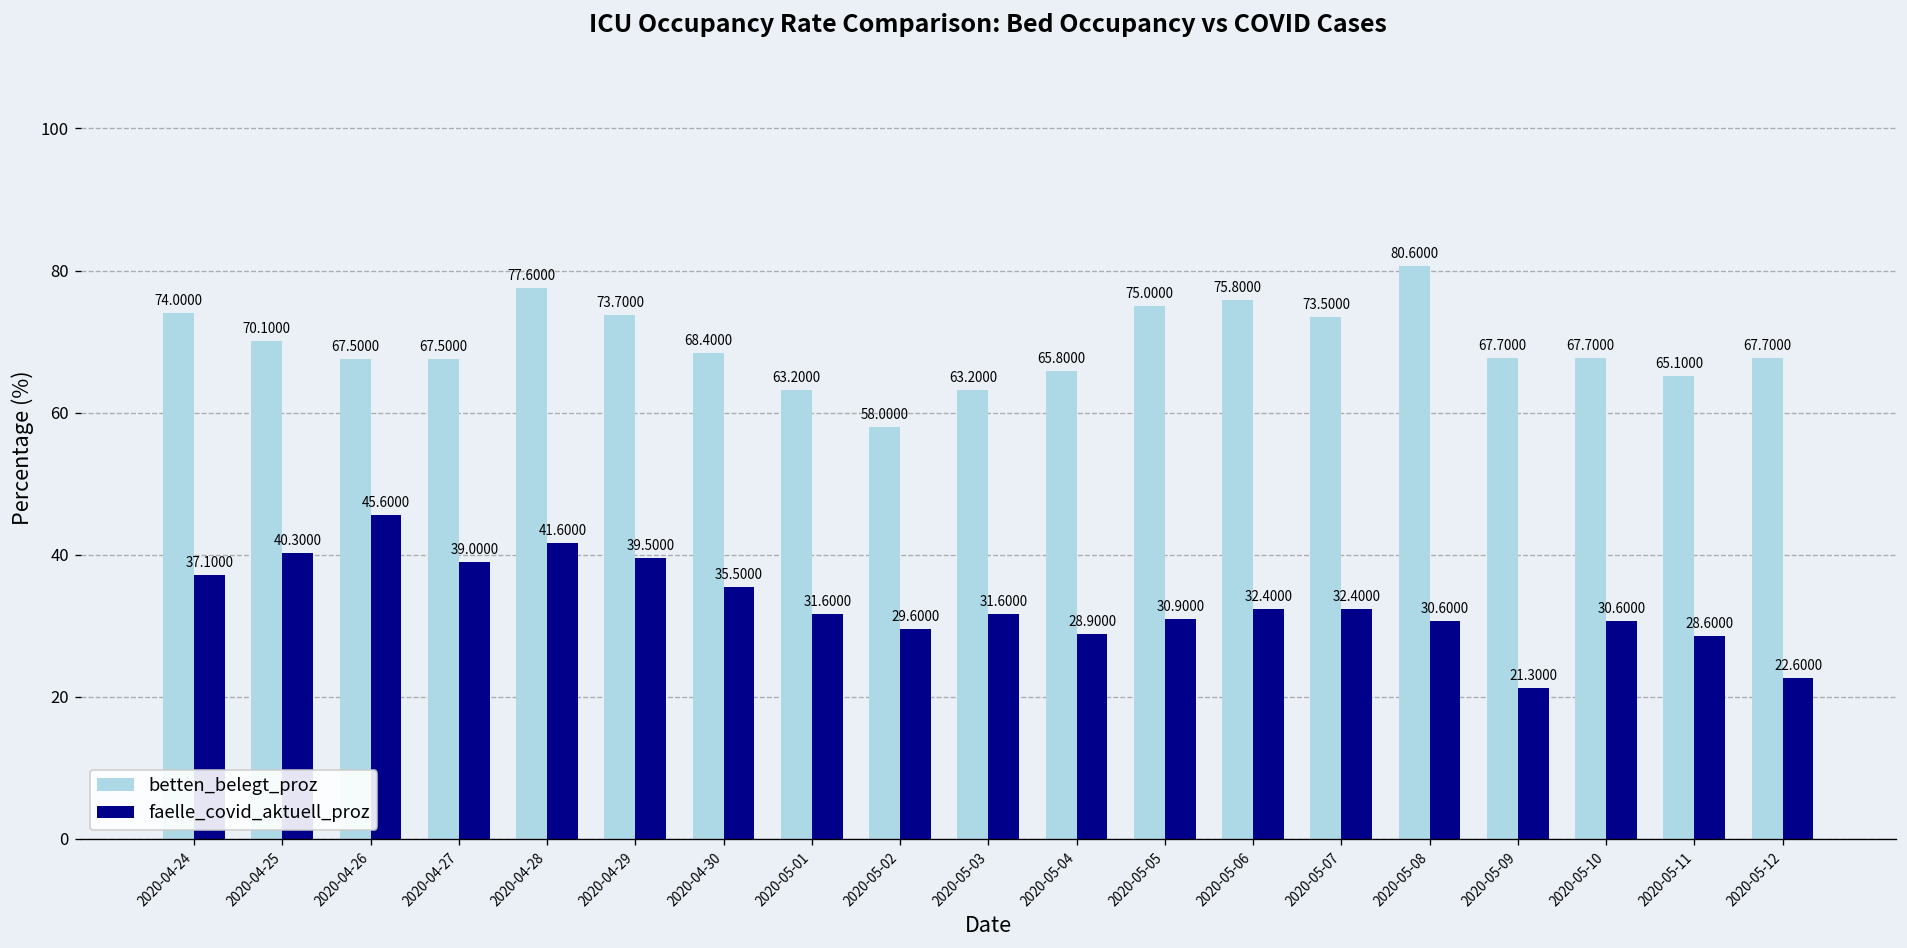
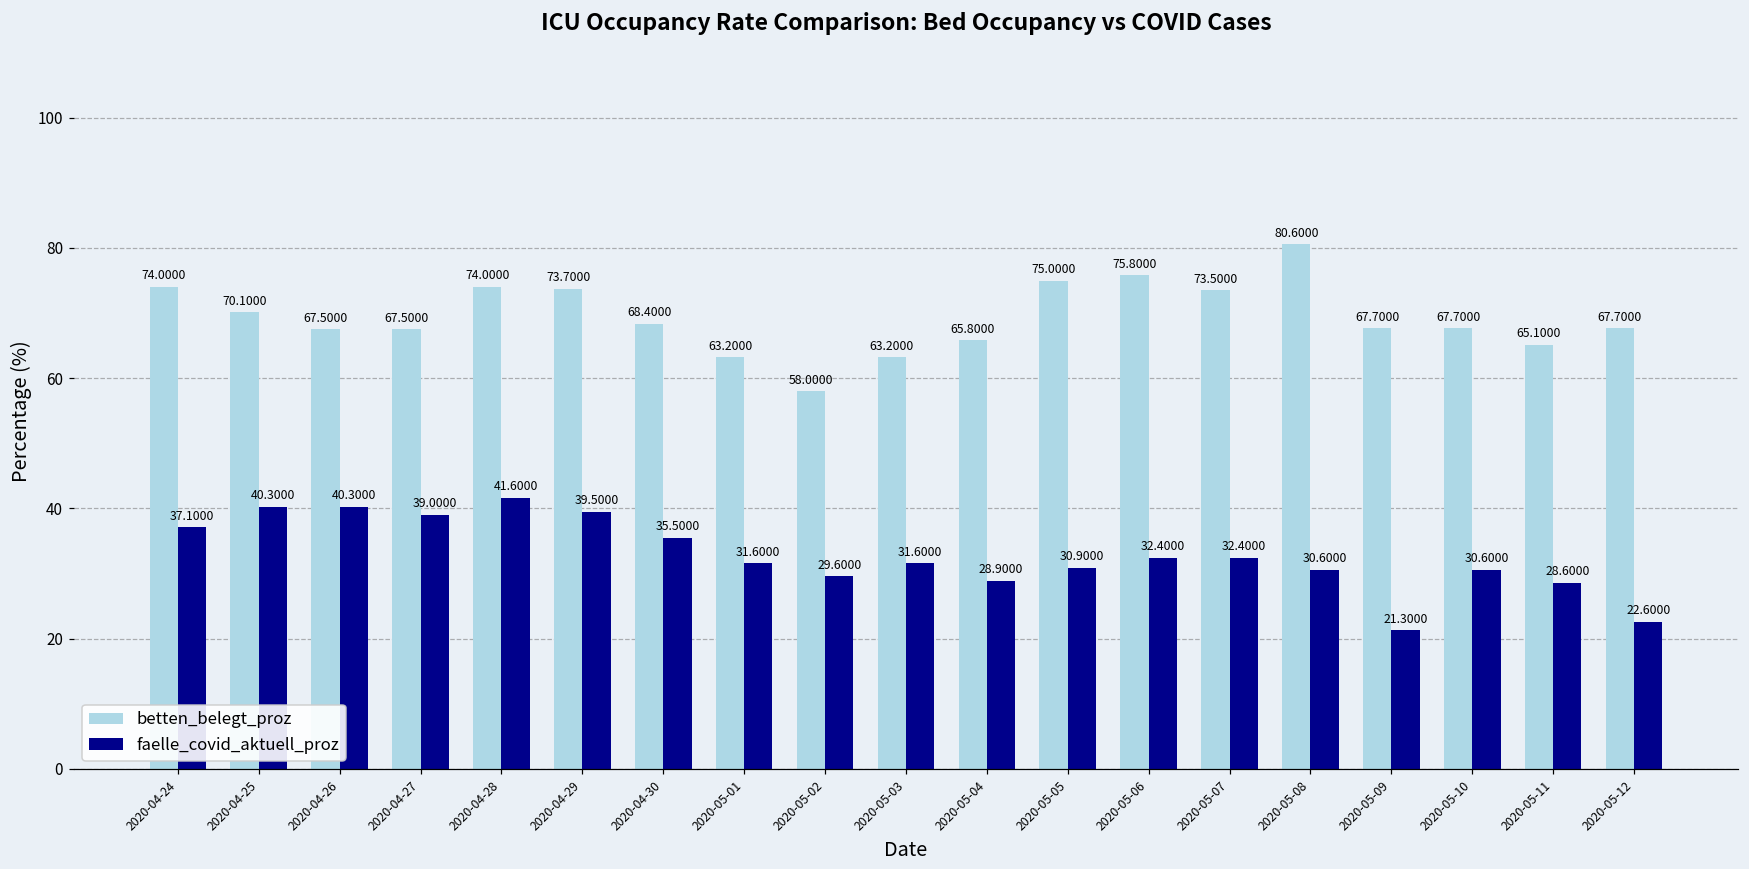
  {
    "betten_belegt_proz": {
      "2020-04-24": 74.0000,
      "2020-04-25": 70.1000,
      "2020-04-26": 67.5000,
      "2020-04-27": 67.5000,
-     "2020-04-28": 77.6000,
+     "2020-04-28": 74.0000,
      "2020-04-29": 73.7000,
      "2020-04-30": 68.4000,
      "2020-05-01": 63.2000,
      "2020-05-02": 58.0000,
      "2020-05-03": 63.2000,
      "2020-05-04": 65.8000,
      "2020-05-05": 75.0000,
      "2020-05-06": 75.8000,
      "2020-05-07": 73.5000,
      "2020-05-08": 80.6000,
      "2020-05-09": 67.7000,
      "2020-05-10": 67.7000,
      "2020-05-11": 65.1000,
      "2020-05-12": 67.7000
    },
    "faelle_covid_aktuell_proz": {
      "2020-04-24": 37.1000,
      "2020-04-25": 40.3000,
-     "2020-04-26": 45.6000,
+     "2020-04-26": 40.3000,
      "2020-04-27": 39.0000,
      "2020-04-28": 41.6000,
      "2020-04-29": 39.5000,
      "2020-04-30": 35.5000,
      "2020-05-01": 31.6000,
      "2020-05-02": 29.6000,
      "2020-05-03": 31.6000,
      "2020-05-04": 28.9000,
      "2020-05-05": 30.9000,
      "2020-05-06": 32.4000,
      "2020-05-07": 32.4000,
      "2020-05-08": 30.6000,
      "2020-05-09": 21.3000,
      "2020-05-10": 30.6000,
      "2020-05-11": 28.6000,
      "2020-05-12": 22.6000
    }
  }
